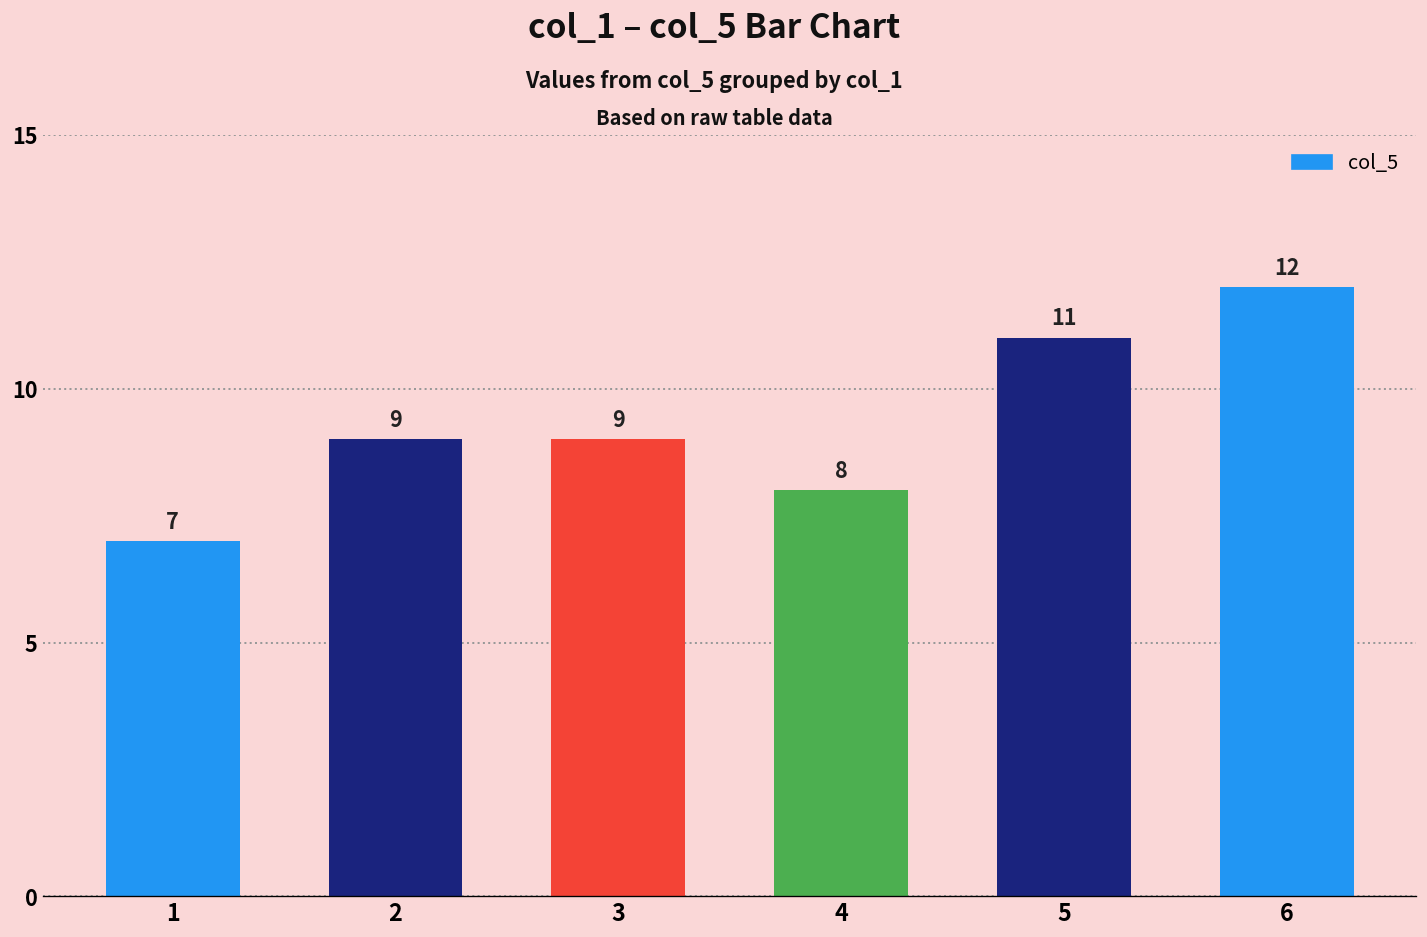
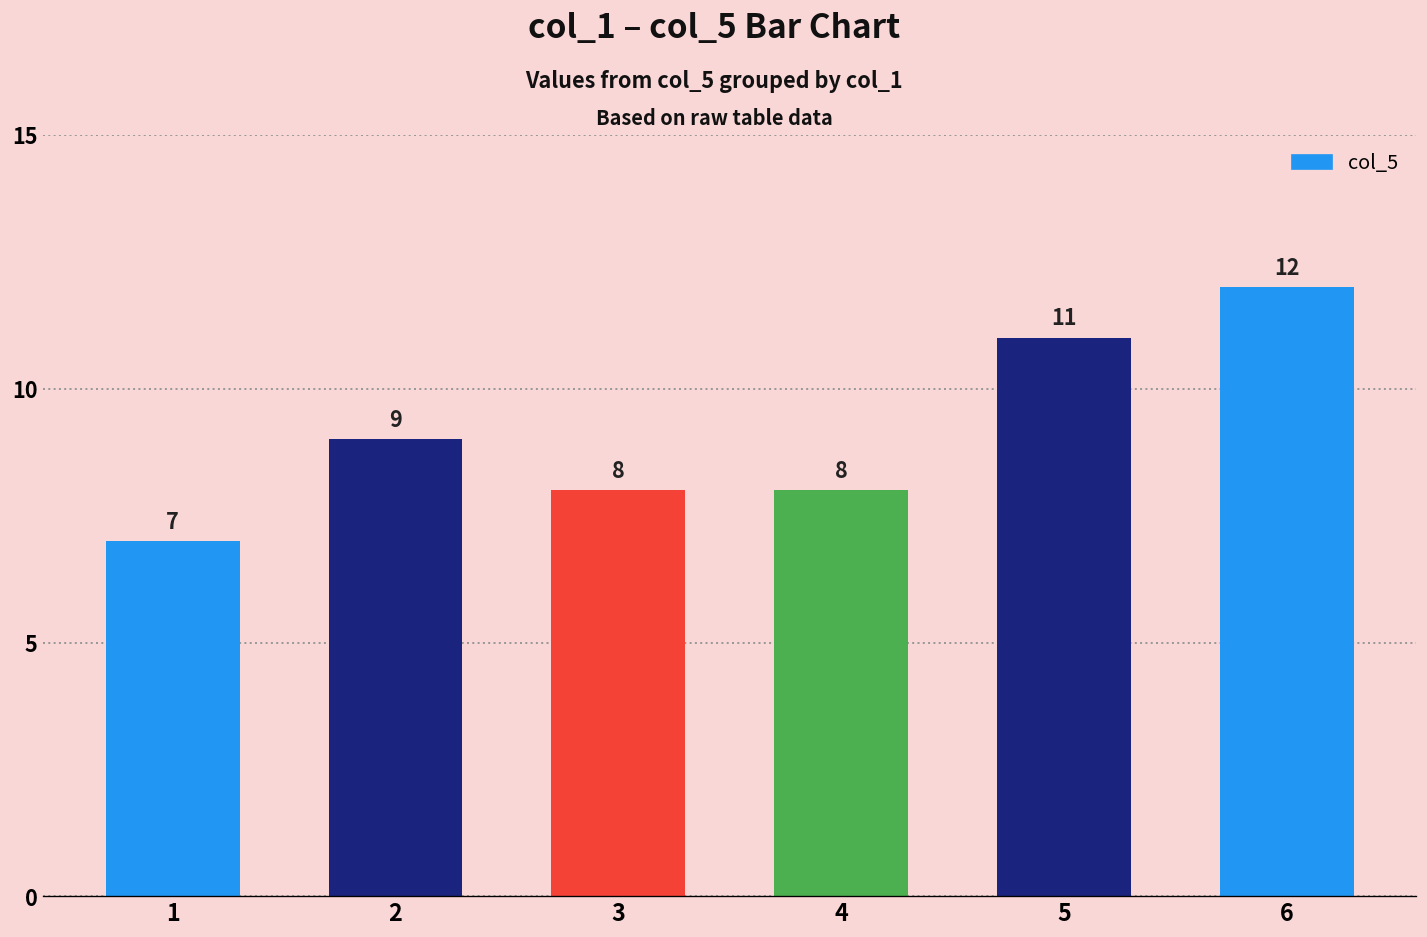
  {
    "1": 7,
    "2": 9,
-   "3": 9,
+   "3": 8,
    "4": 8,
    "5": 11,
    "6": 12
  }
